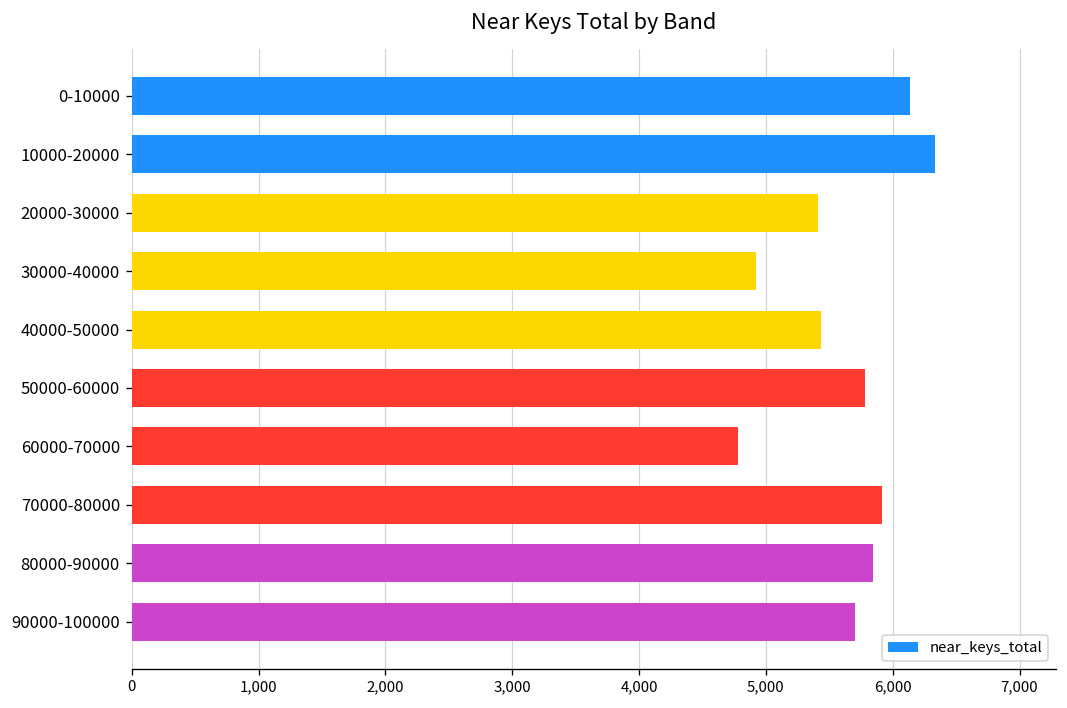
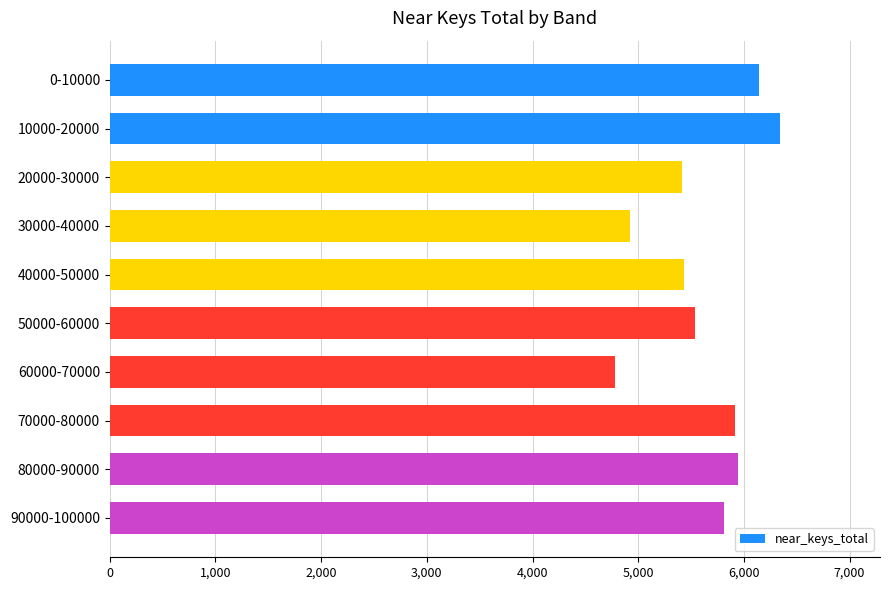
  {
    "0-10000": "6,140",
    "10000-20000": "6,340",
    "20000-30000": "5,410",
    "30000-40000": "4,920",
    "40000-50000": "5,440",
-   "50000-60000": "5,790",
+   "50000-60000": "5,540",
    "60000-70000": "4,780",
    "70000-80000": "5,920",
-   "80000-90000": "5,850",
-   "90000-100000": "5,700"
+   "80000-90000": "5,940",
+   "90000-100000": "5,820"
  }
